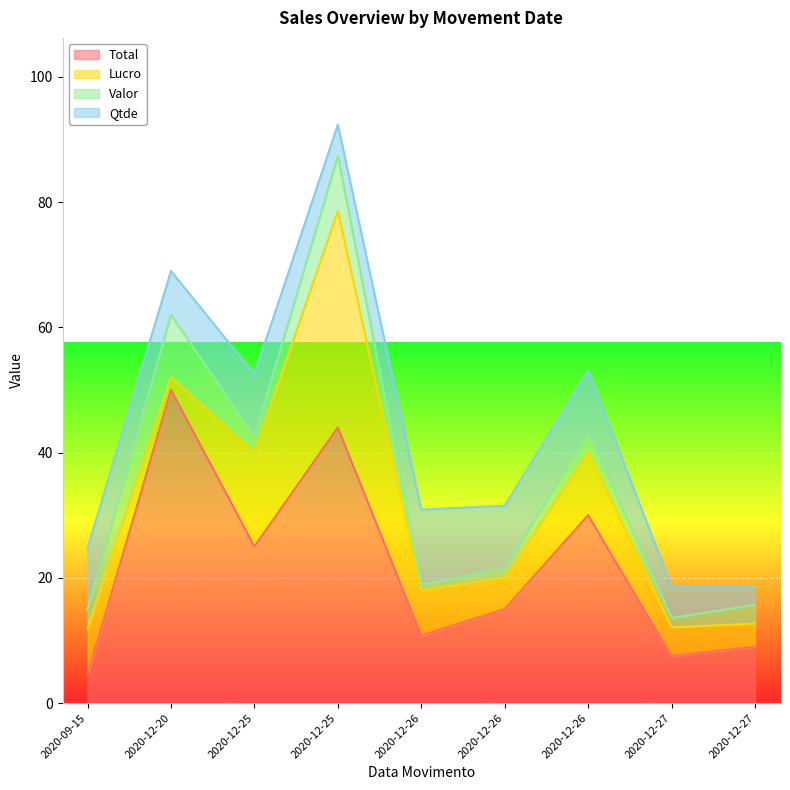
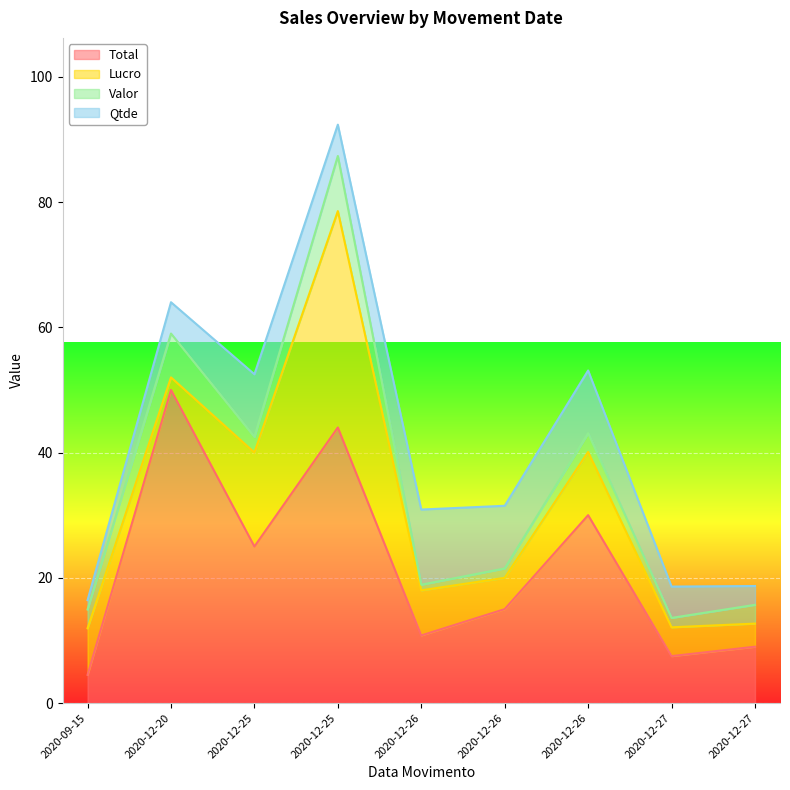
  {
    "Total": {
      "2020-09-15": 5,
      "2020-12-20": 50
    },
    "Lucro": {
      "2020-09-15": 7,
      "2020-12-20": 2
    },
    "Valor": {
      "2020-09-15": 3,
-     "2020-12-20": 10
+     "2020-12-20": 7
    },
    "Qtde": {
-     "2020-09-15": 10,
-     "2020-12-20": 7
+     "2020-09-15": 2,
+     "2020-12-20": 5
    }
  }
